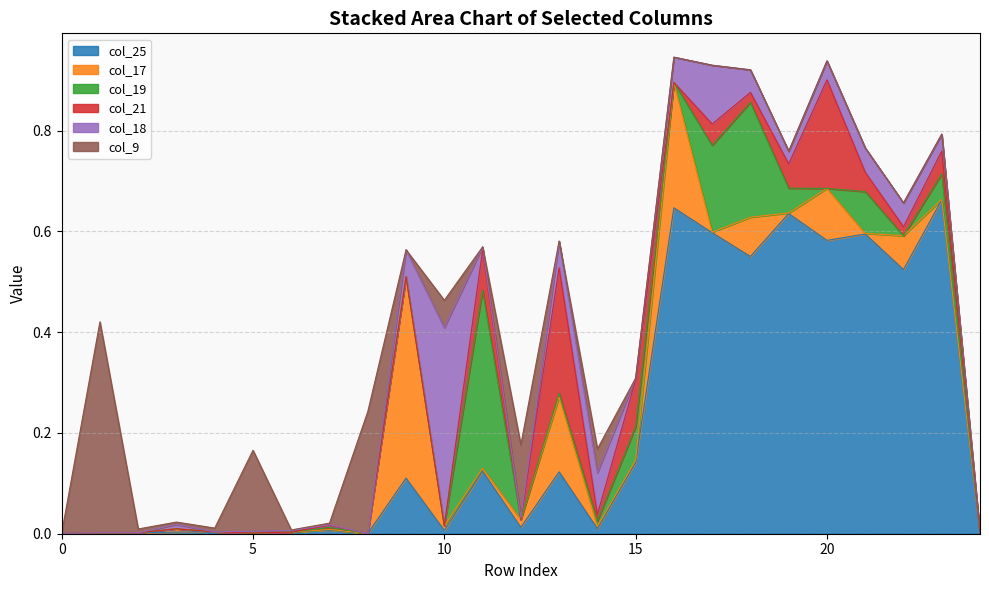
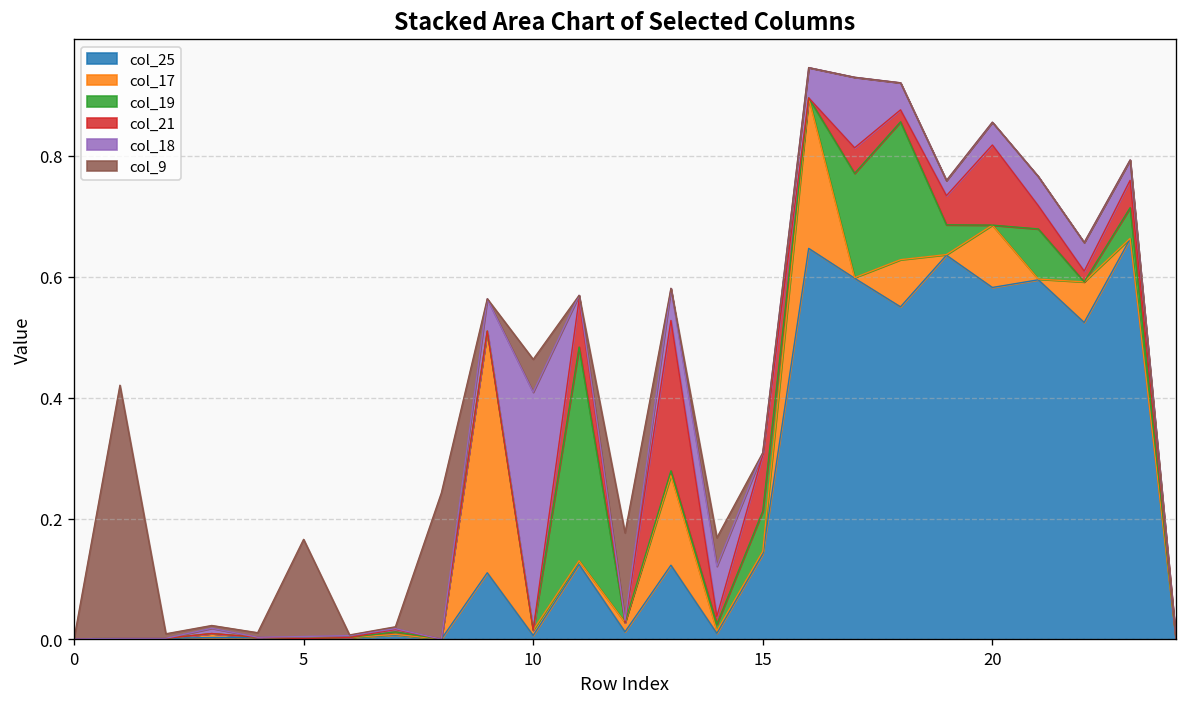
  {
    "col_25": {
      "10": 0.01,
      "20": 0.58
    },
    "col_19": {
      "15": 0.07
    },
    "col_21": {
-     "20": 0.22
+     "20": 0.13
    },
    "col_18": {
      "10": 0.39
    },
    "col_9": {
      "5": 0.16,
      "10": 0.05
    }
  }
